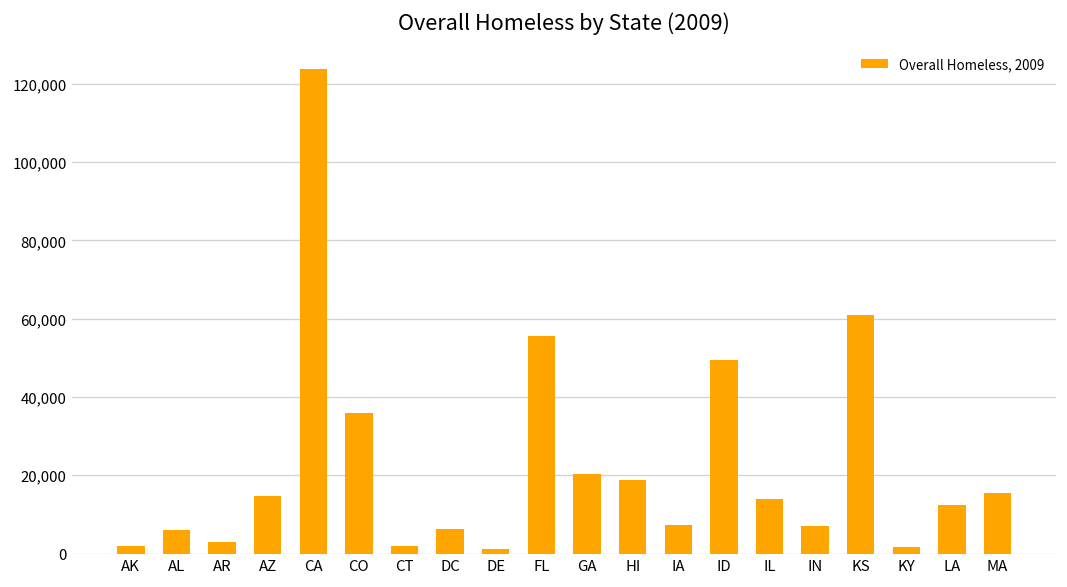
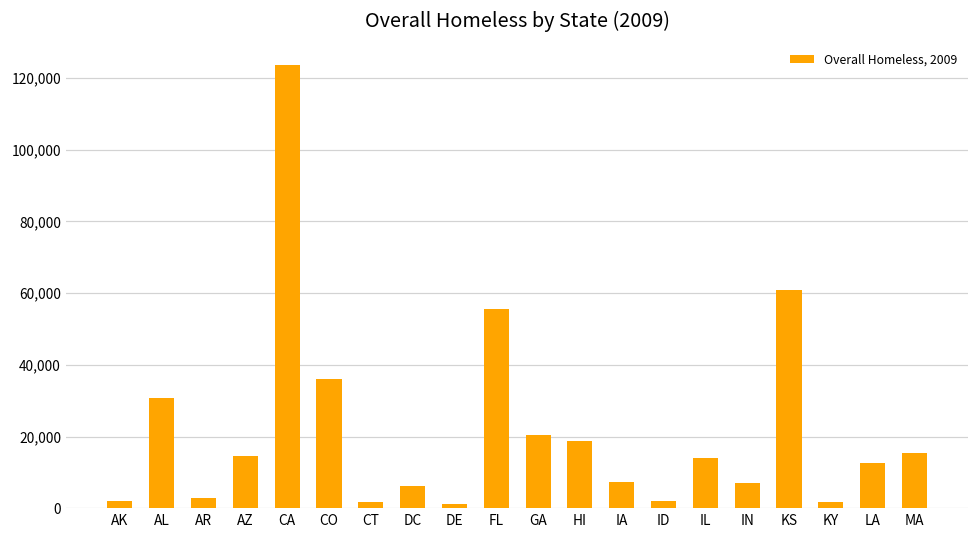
  {
    "AK": "2,000",
-   "AL": "6,000",
+   "AL": "31,000",
    "AR": "3,000",
    "AZ": "15,000",
    "CA": "124,000",
    "CO": "36,000",
    "CT": "2,000",
    "DC": "6,000",
    "DE": "1,000",
    "FL": "56,000",
    "GA": "20,000",
    "HI": "19,000",
    "IA": "7,000",
-   "ID": "49,000",
+   "ID": "2,000",
    "IL": "14,000",
    "IN": "7,000",
    "KS": "61,000",
    "KY": "2,000",
    "LA": "13,000",
    "MA": "15,000"
  }
